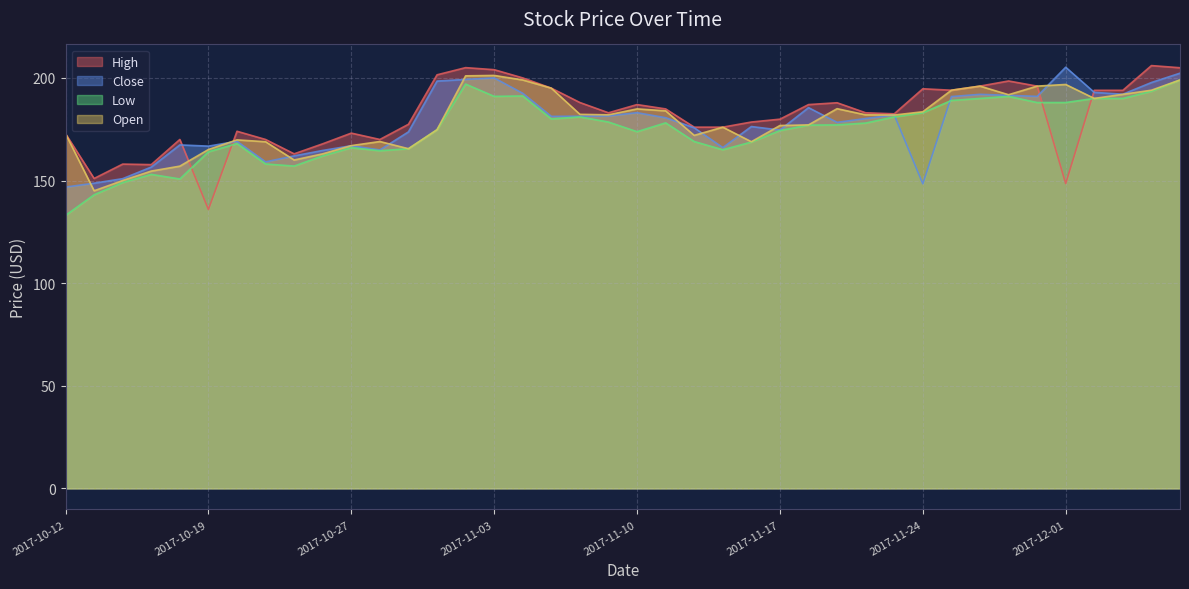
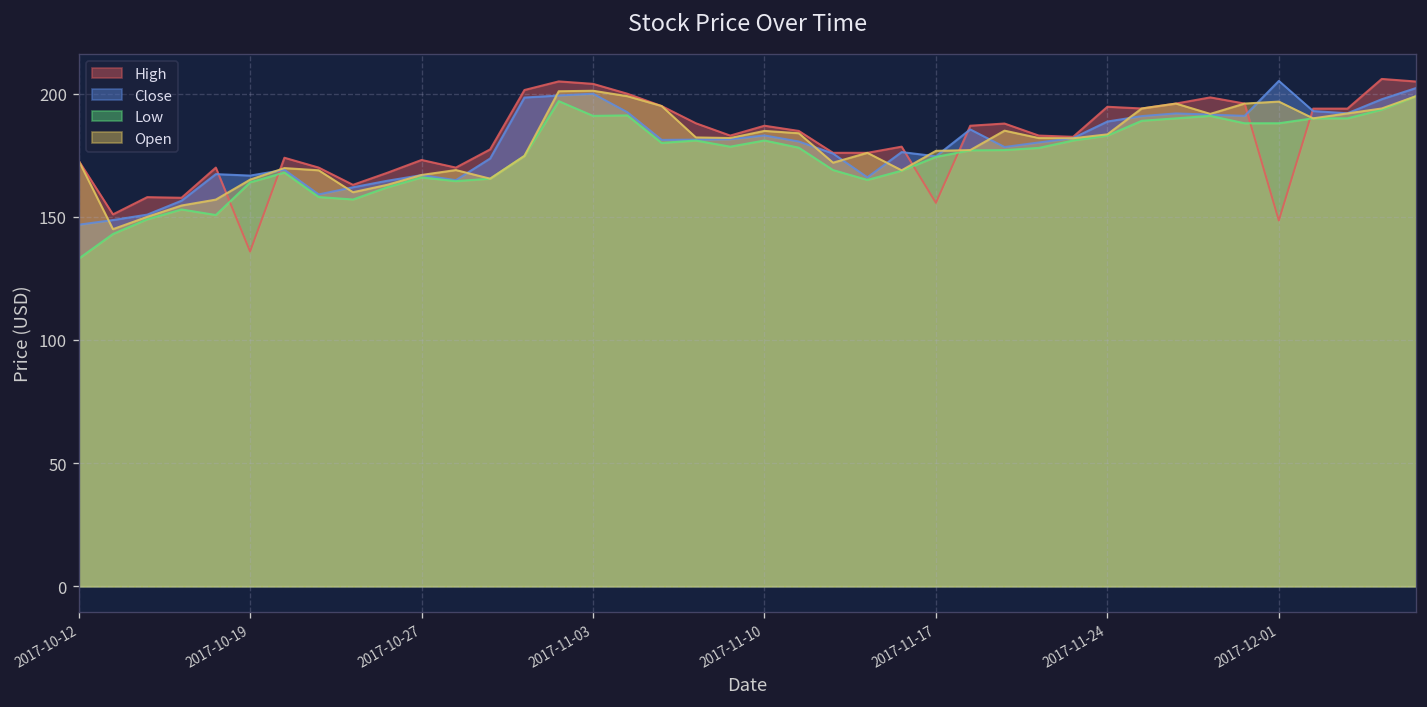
  {
    "High": {
      "2017-10-19": 136,
      "2017-10-27": 173,
      "2017-11-03": 204,
      "2017-11-10": 187,
-     "2017-11-17": 180,
+     "2017-11-17": 156,
      "2017-11-24": 195,
      "2017-12-01": 149
    },
    "Close": {
      "2017-10-12": 147,
      "2017-10-19": 167,
      "2017-11-10": 183,
-     "2017-11-24": 148,
+     "2017-11-24": 189,
      "2017-12-01": 205
    },
    "Low": {
      "2017-10-12": 133,
      "2017-11-03": 191,
-     "2017-11-10": 174,
+     "2017-11-10": 181,
      "2017-12-01": 188
    },
    "Open": {
      "2017-11-10": 185,
      "2017-11-17": 177,
      "2017-12-01": 197
    }
  }
